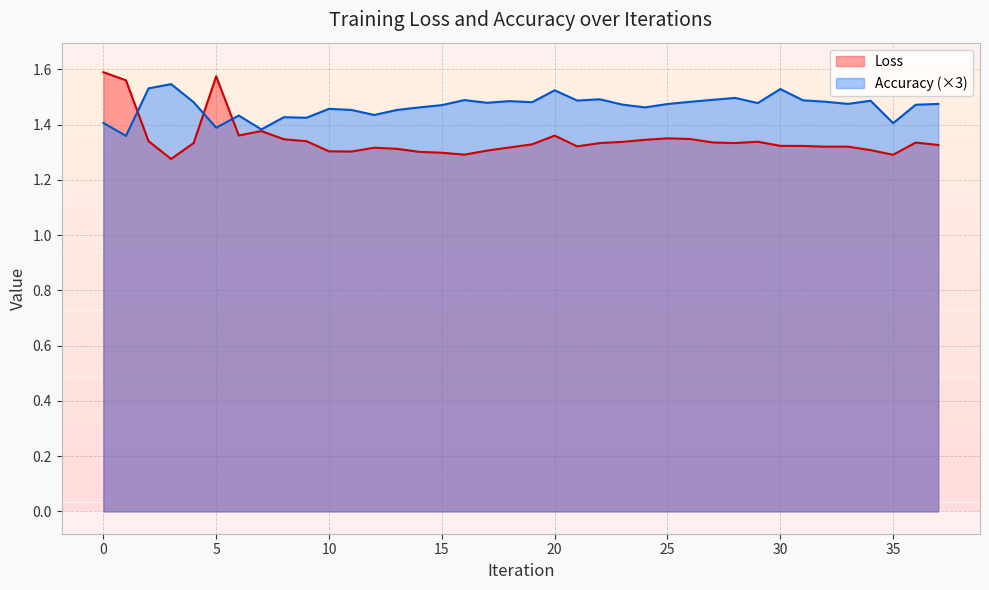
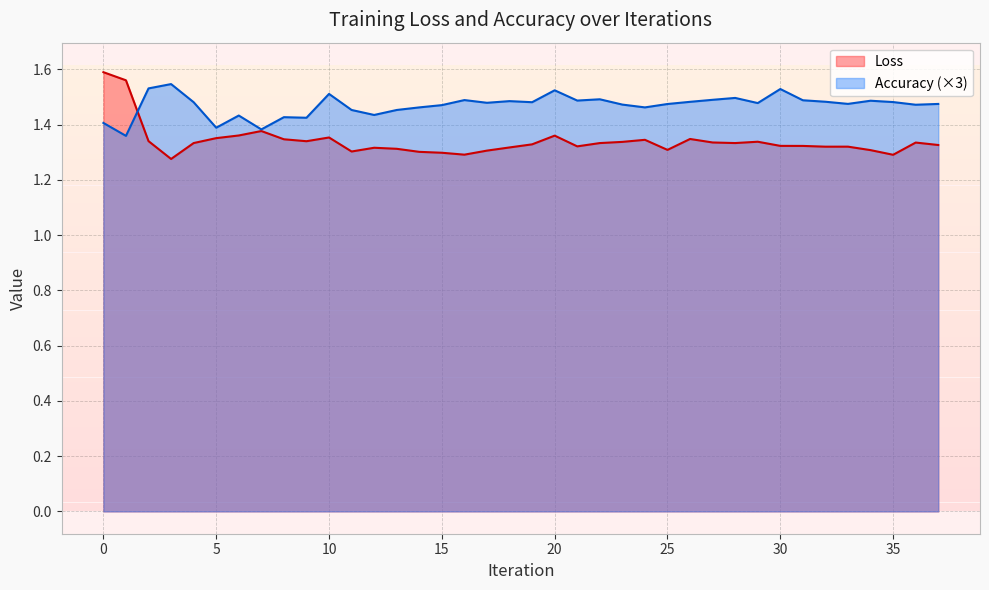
  {
    "Loss": {
      "0": 1.59,
-     "5": 1.58,
-     "10": 1.30,
+     "5": 1.35,
+     "10": 1.35,
      "15": 1.30,
      "20": 1.36,
-     "25": 1.35,
+     "25": 1.31,
      "30": 1.32,
      "35": 1.29
    },
    "Accuracy (×3)": {
      "0": 1.41,
      "5": 1.39,
-     "10": 1.46,
+     "10": 1.51,
      "15": 1.47,
      "20": 1.52,
      "25": 1.47,
      "30": 1.53,
-     "35": 1.41
+     "35": 1.48
    }
  }
